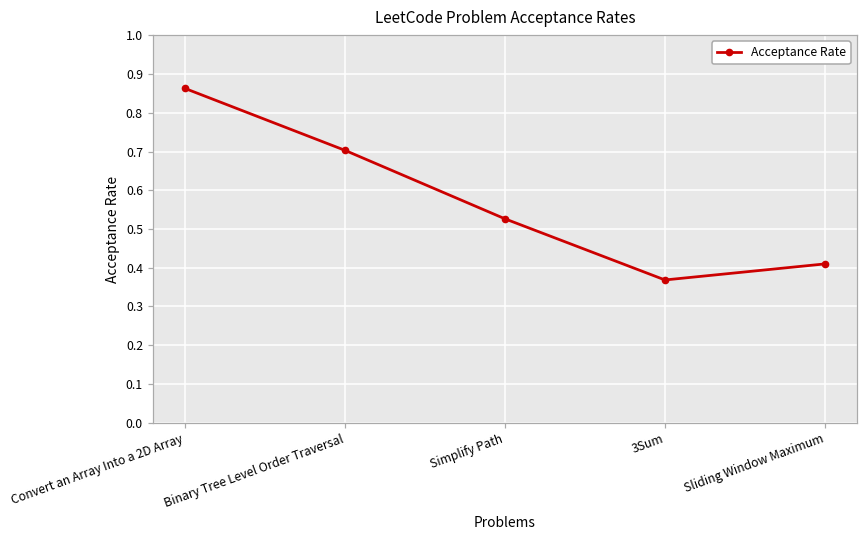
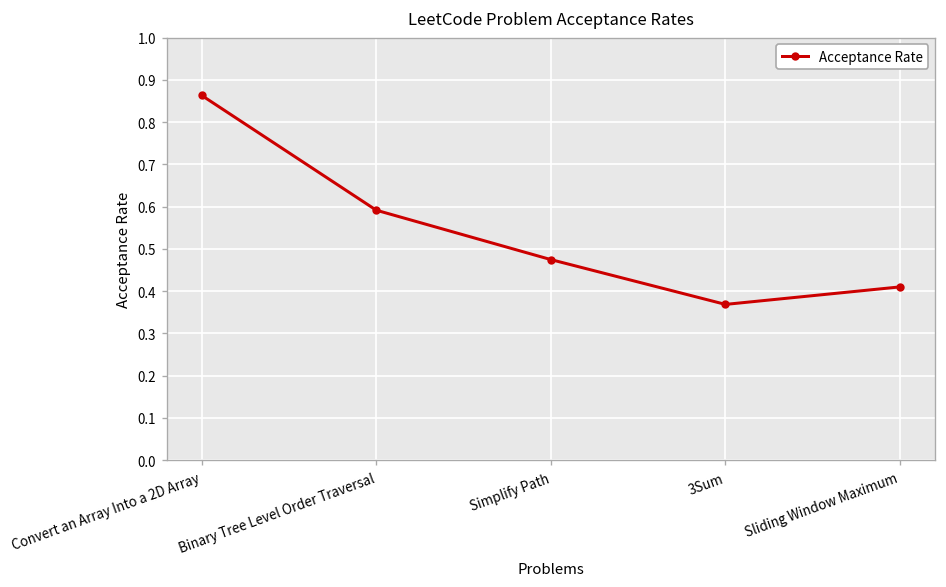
  {
    "Convert an Array Into a 2D Array": 0.86,
-   "Binary Tree Level Order Traversal": 0.70,
-   "Simplify Path": 0.53,
+   "Binary Tree Level Order Traversal": 0.59,
+   "Simplify Path": 0.47,
    "3Sum": 0.37,
    "Sliding Window Maximum": 0.41
  }
